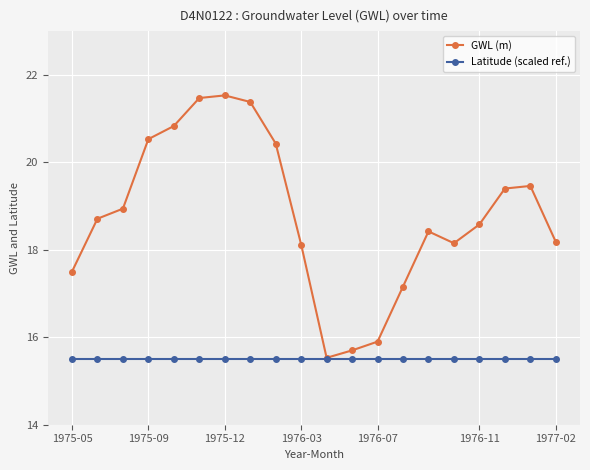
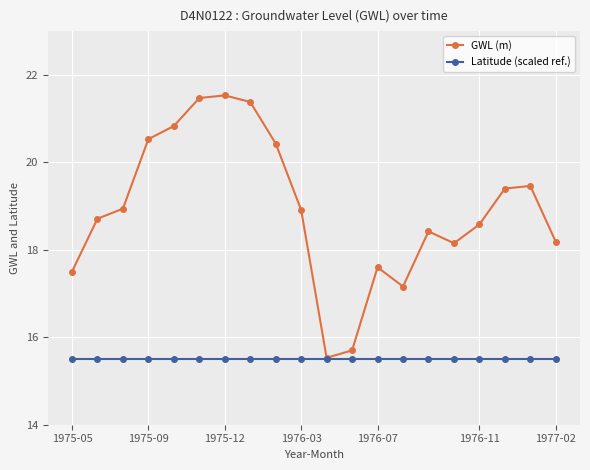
  {
    "GWL (m)": {
      "1975-05": 17.5,
      "1975-09": 20.5,
      "1975-12": 21.5,
-     "1976-03": 18.1,
-     "1976-07": 15.9,
+     "1976-03": 18.9,
+     "1976-07": 17.6,
      "1976-11": 18.6,
      "1977-02": 18.2
    },
    "Latitude (scaled ref.)": {
      "1975-05": 15.5,
      "1975-09": 15.5,
      "1975-12": 15.5,
      "1976-03": 15.5,
      "1976-07": 15.5,
      "1976-11": 15.5,
      "1977-02": 15.5
    }
  }
